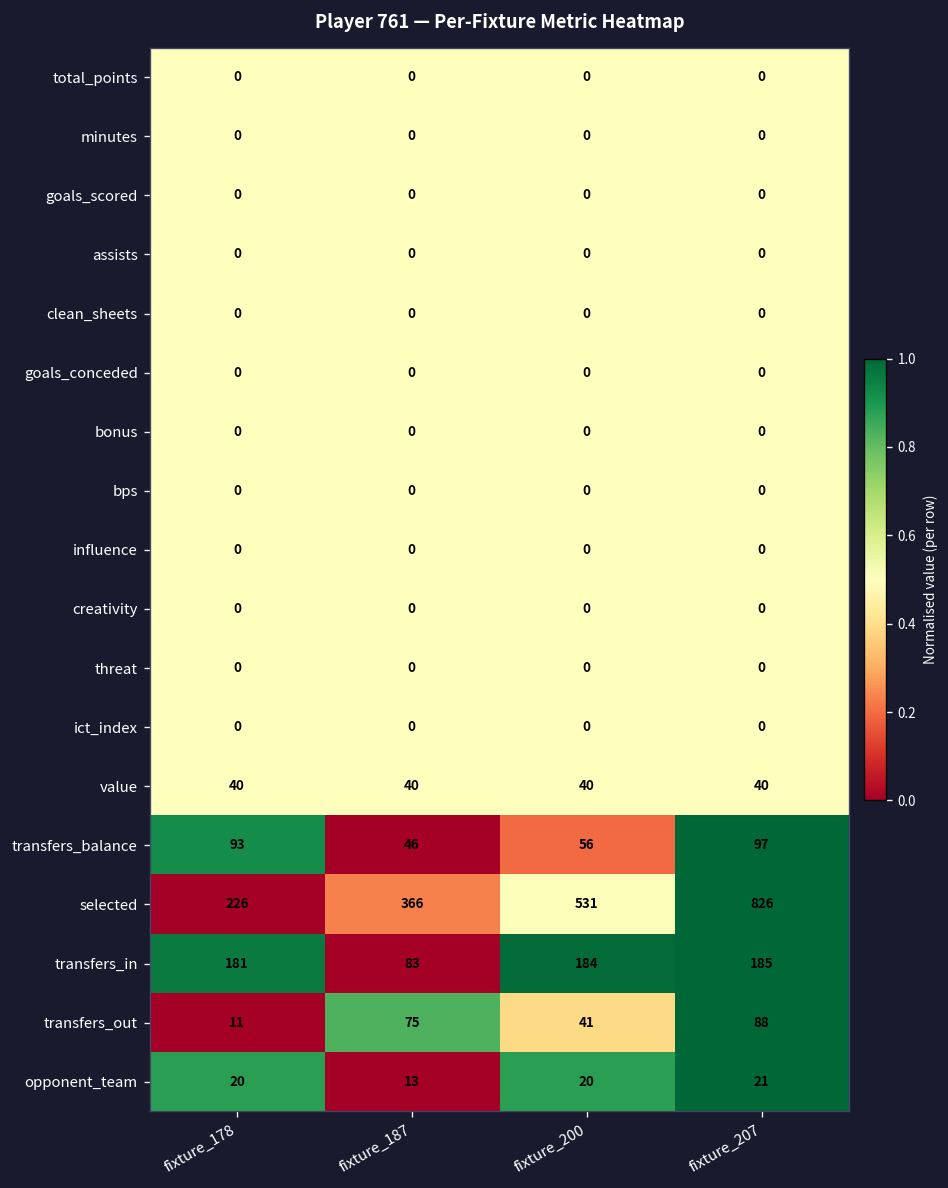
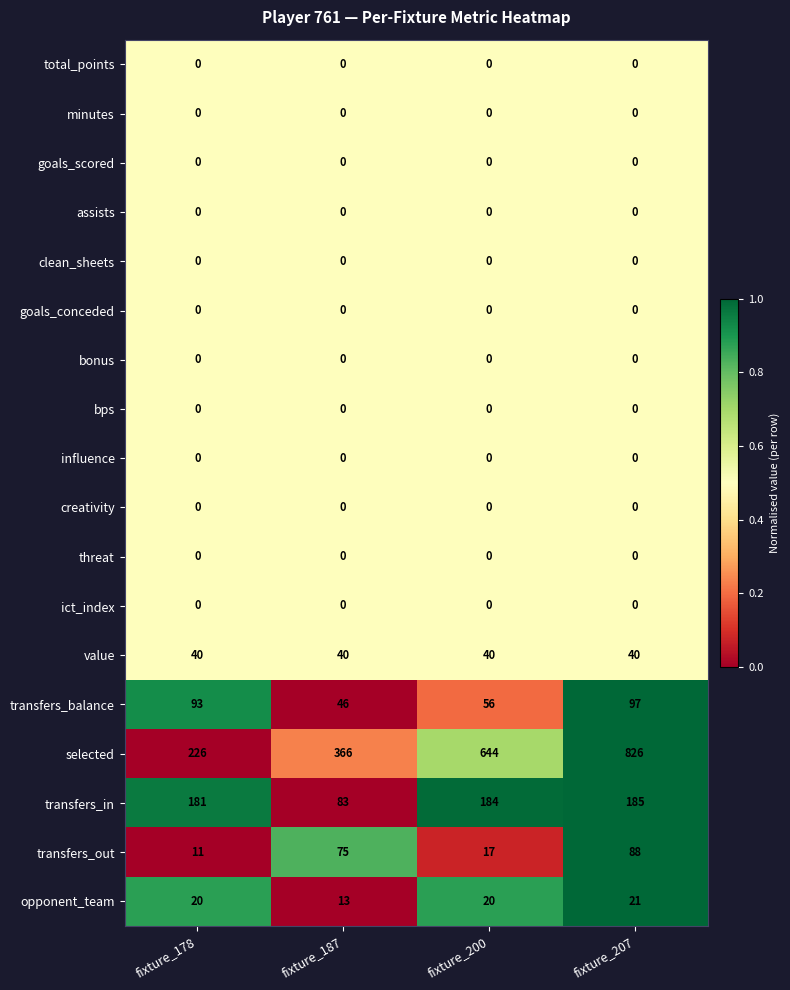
  {
    "total_points": {
      "fixture_178": 0,
      "fixture_187": 0,
      "fixture_200": 0,
      "fixture_207": 0
    },
    "minutes": {
      "fixture_178": 0,
      "fixture_187": 0,
      "fixture_200": 0,
      "fixture_207": 0
    },
    "goals_scored": {
      "fixture_178": 0,
      "fixture_187": 0,
      "fixture_200": 0,
      "fixture_207": 0
    },
    "assists": {
      "fixture_178": 0,
      "fixture_187": 0,
      "fixture_200": 0,
      "fixture_207": 0
    },
    "clean_sheets": {
      "fixture_178": 0,
      "fixture_187": 0,
      "fixture_200": 0,
      "fixture_207": 0
    },
    "goals_conceded": {
      "fixture_178": 0,
      "fixture_187": 0,
      "fixture_200": 0,
      "fixture_207": 0
    },
    "bonus": {
      "fixture_178": 0,
      "fixture_187": 0,
      "fixture_200": 0,
      "fixture_207": 0
    },
    "bps": {
      "fixture_178": 0,
      "fixture_187": 0,
      "fixture_200": 0,
      "fixture_207": 0
    },
    "influence": {
      "fixture_178": 0,
      "fixture_187": 0,
      "fixture_200": 0,
      "fixture_207": 0
    },
    "creativity": {
      "fixture_178": 0,
      "fixture_187": 0,
      "fixture_200": 0,
      "fixture_207": 0
    },
    "threat": {
      "fixture_178": 0,
      "fixture_187": 0,
      "fixture_200": 0,
      "fixture_207": 0
    },
    "ict_index": {
      "fixture_178": 0,
      "fixture_187": 0,
      "fixture_200": 0,
      "fixture_207": 0
    },
    "value": {
      "fixture_178": 40,
      "fixture_187": 40,
      "fixture_200": 40,
      "fixture_207": 40
    },
    "transfers_balance": {
      "fixture_178": 93,
      "fixture_187": 46,
      "fixture_200": 56,
      "fixture_207": 97
    },
    "selected": {
      "fixture_178": 226,
      "fixture_187": 366,
-     "fixture_200": 531,
+     "fixture_200": 644,
      "fixture_207": 826
    },
    "transfers_in": {
      "fixture_178": 181,
      "fixture_187": 83,
      "fixture_200": 184,
      "fixture_207": 185
    },
    "transfers_out": {
      "fixture_178": 11,
      "fixture_187": 75,
-     "fixture_200": 41,
+     "fixture_200": 17,
      "fixture_207": 88
    },
    "opponent_team": {
      "fixture_178": 20,
      "fixture_187": 13,
      "fixture_200": 20,
      "fixture_207": 21
    }
  }
